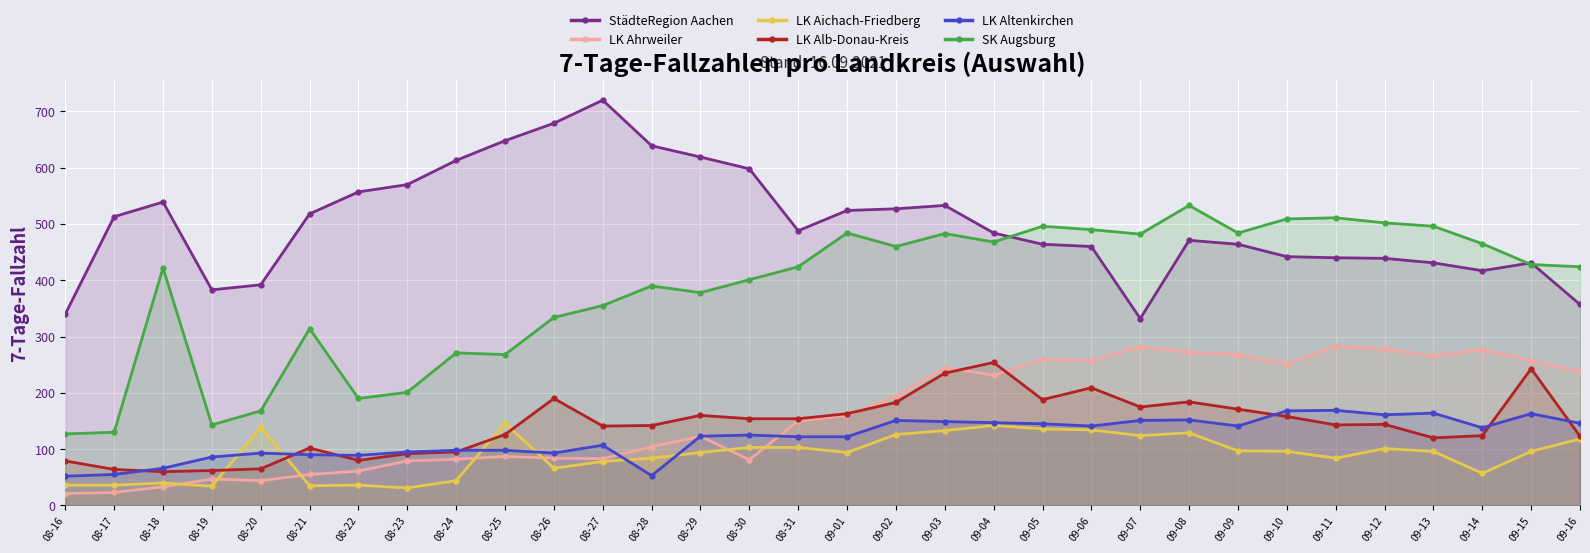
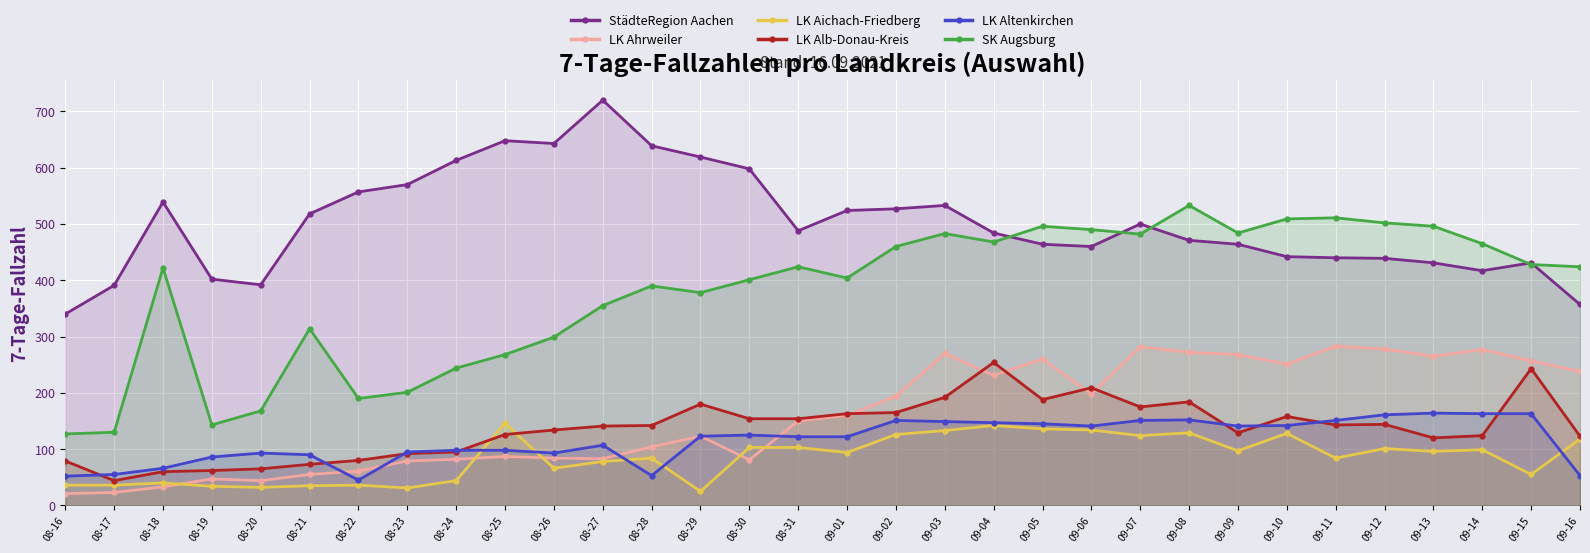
  {
    "StädteRegion Aachen": {
      "08-16": 340,
-     "08-17": 510,
+     "08-17": 390,
      "08-18": 540,
-     "08-19": 380,
+     "08-19": 400,
      "08-20": 390,
      "08-21": 520,
      "08-22": 560,
      "08-23": 570,
      "08-24": 610,
      "08-25": 650,
-     "08-26": 680,
+     "08-26": 640,
      "08-27": 720,
      "08-28": 640,
      "08-29": 620,
      "08-30": 600,
      "08-31": 490,
      "09-01": 520,
      "09-02": 530,
      "09-03": 530,
      "09-04": 480,
      "09-05": 460,
      "09-06": 460,
-     "09-07": 330,
+     "09-07": 500,
      "09-08": 470,
      "09-09": 460,
      "09-10": 440,
      "09-11": 440,
      "09-12": 440,
      "09-13": 430,
      "09-14": 420,
      "09-16": 360
    },
    "LK Ahrweiler": {
      "08-16": 20,
      "08-17": 20,
      "08-18": 30,
      "08-19": 50,
      "08-20": 40,
      "08-21": 60,
      "08-22": 60,
      "08-23": 80,
      "08-24": 80,
      "08-25": 90,
      "08-26": 80,
      "08-27": 80,
      "08-28": 100,
      "08-30": 80,
      "09-02": 190,
-     "09-03": 250,
+     "09-03": 270,
      "09-04": 230,
      "09-05": 260,
-     "09-06": 260,
+     "09-06": 200,
      "09-07": 280,
      "09-08": 270,
      "09-09": 270,
      "09-10": 250,
      "09-11": 280,
      "09-12": 280,
      "09-13": 270,
      "09-14": 280,
      "09-15": 260,
      "09-16": 240
    },
    "LK Aichach-Friedberg": {
      "08-16": 40,
      "08-17": 40,
      "08-18": 40,
      "08-19": 30,
-     "08-20": 140,
+     "08-20": 30,
      "08-21": 40,
      "08-22": 40,
      "08-23": 30,
      "08-24": 40,
      "08-25": 150,
      "08-26": 70,
      "08-27": 80,
      "08-28": 80,
-     "08-29": 90,
+     "08-29": 30,
      "08-30": 100,
      "08-31": 100,
      "09-01": 90,
      "09-02": 130,
      "09-03": 130,
      "09-04": 140,
      "09-05": 140,
      "09-06": 130,
      "09-07": 120,
      "09-08": 130,
      "09-09": 100,
-     "09-10": 100,
+     "09-10": 130,
      "09-11": 80,
      "09-12": 100,
      "09-13": 100,
-     "09-14": 60,
-     "09-15": 100,
+     "09-14": 100,
+     "09-15": 60,
      "09-16": 120
    },
    "LK Alb-Donau-Kreis": {
      "08-16": 80,
-     "08-17": 60,
+     "08-17": 40,
      "08-18": 60,
      "08-19": 60,
      "08-20": 70,
-     "08-21": 100,
+     "08-21": 70,
      "08-22": 80,
      "08-25": 130,
-     "08-26": 190,
+     "08-26": 130,
      "08-27": 140,
      "08-28": 140,
-     "08-29": 160,
+     "08-29": 180,
      "08-30": 150,
-     "09-02": 180,
-     "09-03": 240,
+     "09-02": 170,
+     "09-03": 190,
      "09-04": 250,
      "09-05": 190,
      "09-06": 210,
      "09-07": 180,
      "09-08": 180,
-     "09-09": 170,
+     "09-09": 130,
      "09-10": 160,
      "09-11": 140,
      "09-12": 140,
      "09-13": 120,
      "09-14": 120,
      "09-15": 240,
      "09-16": 120
    },
    "LK Altenkirchen": {
      "08-16": 50,
      "08-17": 60,
      "08-18": 70,
      "08-19": 90,
      "08-20": 90,
      "08-21": 90,
-     "08-22": 90,
+     "08-22": 50,
      "08-25": 100,
      "08-26": 90,
      "08-27": 110,
      "08-28": 50,
      "08-30": 130,
      "08-31": 120,
      "09-01": 120,
      "09-02": 150,
      "09-03": 150,
      "09-04": 150,
      "09-05": 150,
      "09-06": 140,
      "09-07": 150,
      "09-08": 150,
      "09-09": 140,
-     "09-10": 170,
-     "09-11": 170,
+     "09-10": 140,
+     "09-11": 150,
      "09-12": 160,
      "09-13": 160,
-     "09-14": 140,
+     "09-14": 160,
      "09-15": 160,
-     "09-16": 150
+     "09-16": 50
    },
    "SK Augsburg": {
      "08-16": 130,
      "08-17": 130,
      "08-18": 420,
      "08-19": 140,
      "08-20": 170,
      "08-21": 310,
      "08-22": 190,
      "08-23": 200,
-     "08-24": 270,
+     "08-24": 240,
      "08-25": 270,
-     "08-26": 330,
+     "08-26": 300,
      "08-27": 360,
      "08-28": 390,
      "08-29": 380,
      "08-30": 400,
      "08-31": 420,
-     "09-01": 480,
+     "09-01": 400,
      "09-02": 460,
      "09-03": 480,
      "09-04": 470,
      "09-05": 500,
      "09-06": 490,
      "09-07": 480,
      "09-08": 530,
      "09-09": 480,
      "09-10": 510,
      "09-11": 510,
      "09-12": 500,
      "09-13": 500,
      "09-14": 470,
      "09-16": 420
    }
  }
